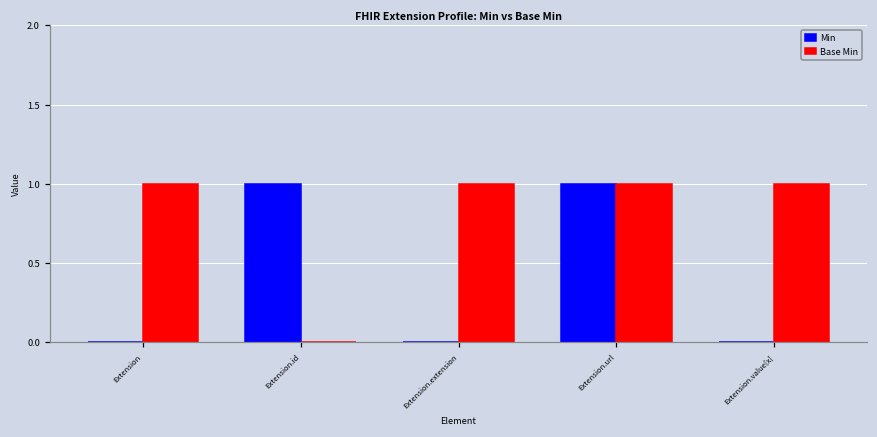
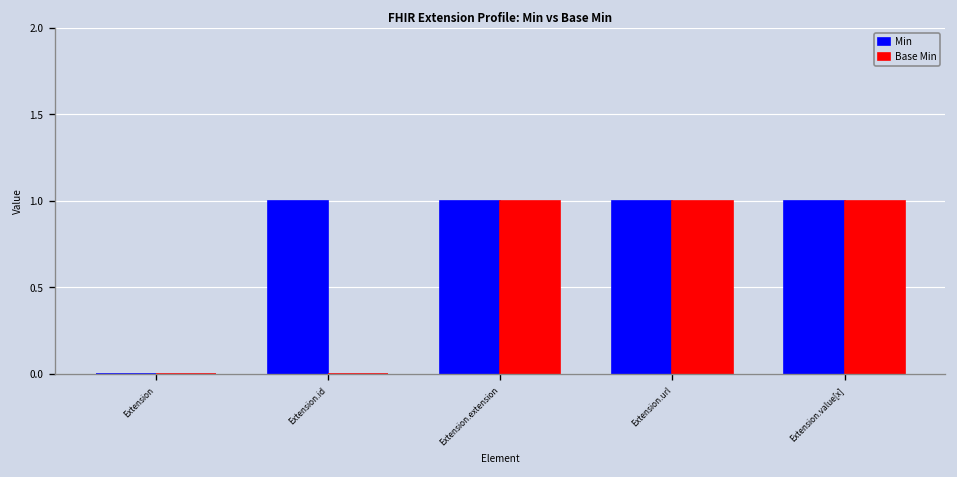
  {
    "Min": {
      "Extension": 0,
      "Extension.id": 1,
-     "Extension.extension": 0,
+     "Extension.extension": 1,
      "Extension.url": 1,
-     "Extension.value[x]": 0
+     "Extension.value[x]": 1
    },
    "Base Min": {
-     "Extension": 1,
+     "Extension": 0,
      "Extension.id": 0,
      "Extension.extension": 1,
      "Extension.url": 1,
      "Extension.value[x]": 1
    }
  }
